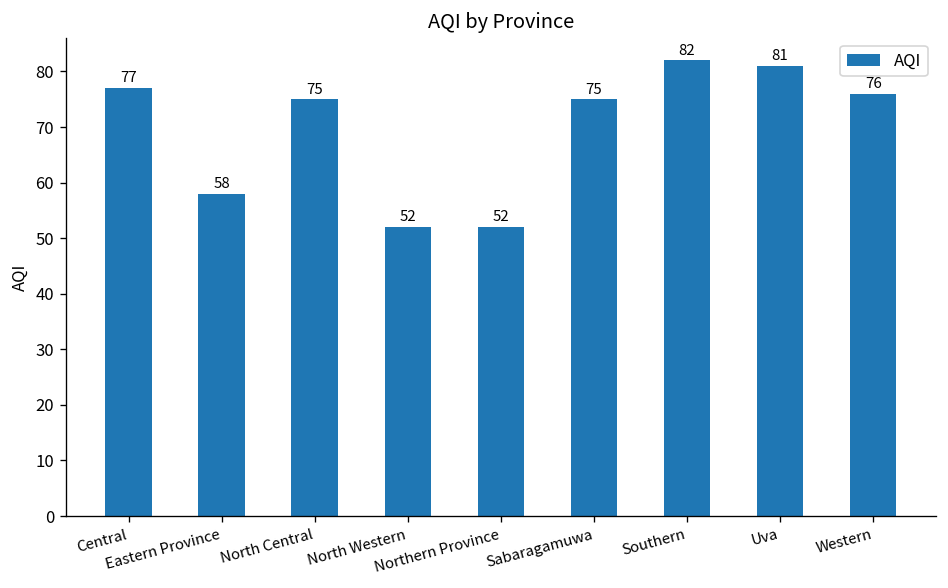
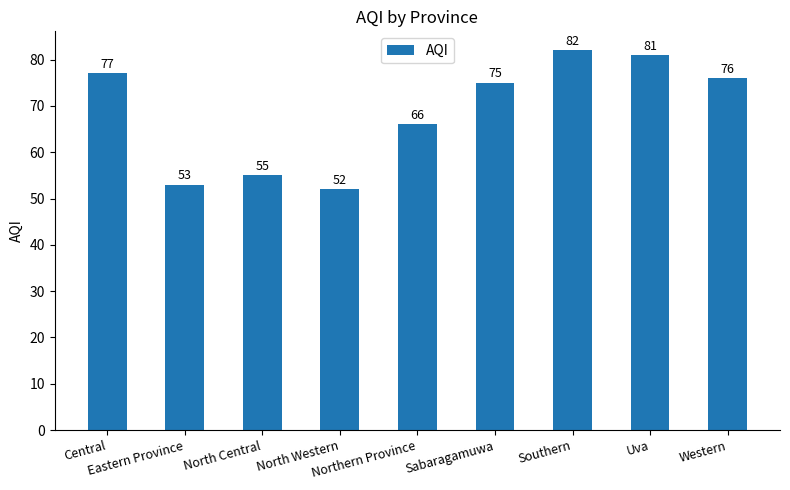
  {
    "Central": 77,
-   "Eastern Province": 58,
-   "North Central": 75,
+   "Eastern Province": 53,
+   "North Central": 55,
    "North Western": 52,
-   "Northern Province": 52,
+   "Northern Province": 66,
    "Sabaragamuwa": 75,
    "Southern": 82,
    "Uva": 81,
    "Western": 76
  }
